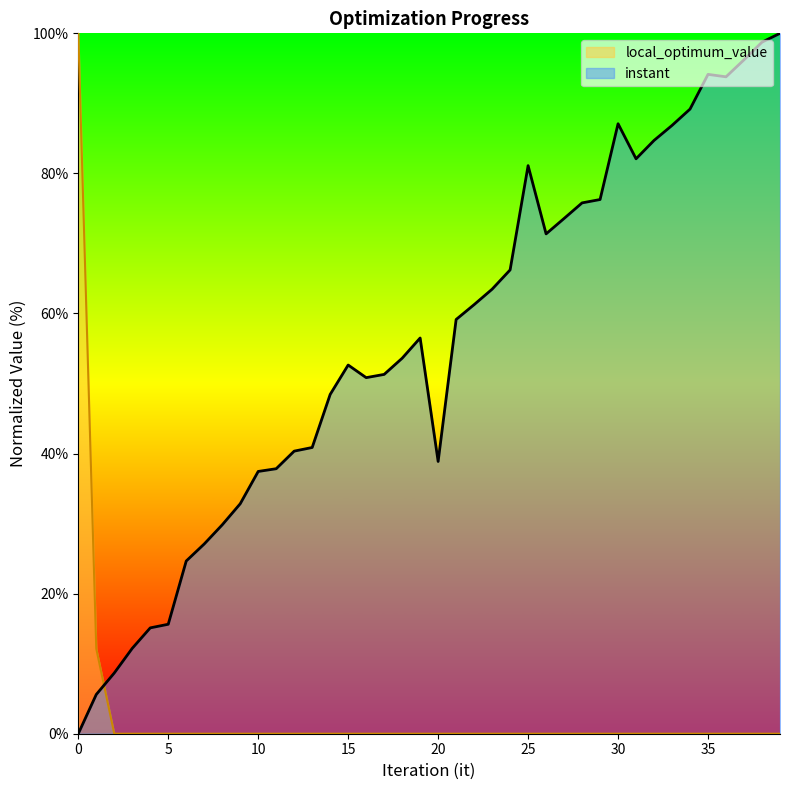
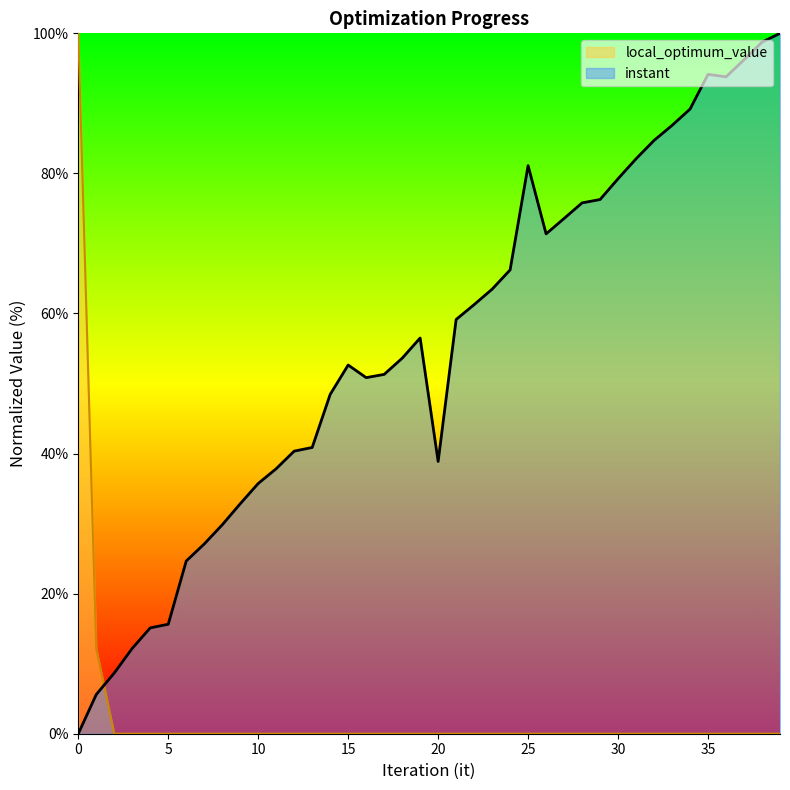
  {
    "local_optimum_value": {
      "0": "100%",
      "5": "0%",
      "10": "0%",
      "15": "0%",
      "20": "0%",
      "25": "0%",
      "30": "0%",
      "35": "0%"
    },
    "instant": {
      "0": "0%",
      "5": "16%",
-     "10": "37%",
+     "10": "36%",
      "15": "53%",
      "20": "39%",
      "25": "81%",
-     "30": "87%"
+     "30": "79%"
    }
  }
